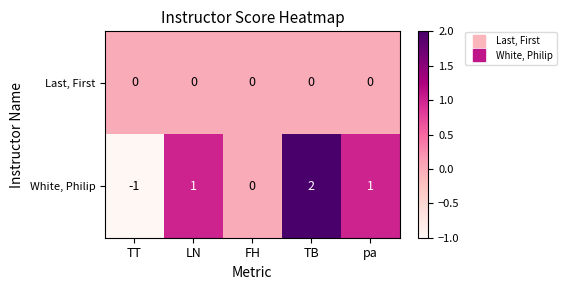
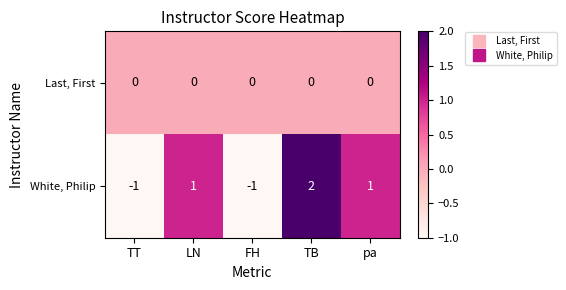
  {
    "Last, First": {
      "TT": 0,
      "LN": 0,
      "FH": 0,
      "TB": 0,
      "pa": 0
    },
    "White, Philip": {
      "TT": -1,
      "LN": 1,
-     "FH": 0,
+     "FH": -1,
      "TB": 2,
      "pa": 1
    }
  }
